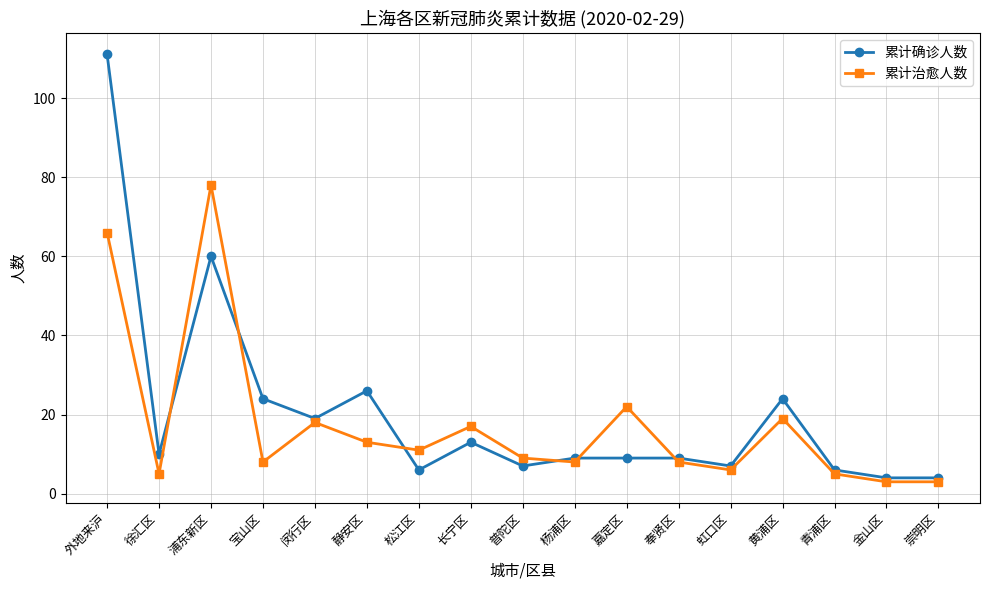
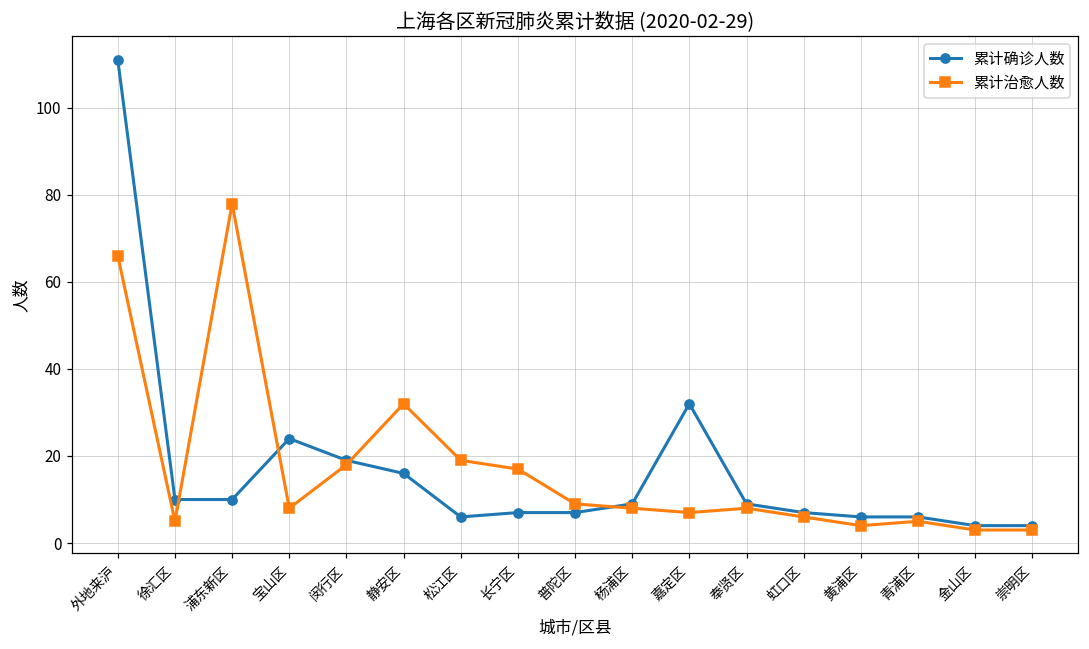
  {
    "累计确诊人数": {
      "外地来沪": 111,
      "徐汇区": 10,
-     "浦东新区": 60,
+     "浦东新区": 10,
      "宝山区": 24,
      "闵行区": 19,
-     "静安区": 26,
+     "静安区": 16,
      "松江区": 6,
-     "长宁区": 13,
+     "长宁区": 7,
      "普陀区": 7,
      "杨浦区": 9,
-     "嘉定区": 9,
+     "嘉定区": 32,
      "奉贤区": 9,
      "虹口区": 7,
-     "黄浦区": 24,
+     "黄浦区": 6,
      "青浦区": 6,
      "金山区": 4,
      "崇明区": 4
    },
    "累计治愈人数": {
      "外地来沪": 66,
      "徐汇区": 5,
      "浦东新区": 78,
      "宝山区": 8,
      "闵行区": 18,
-     "静安区": 13,
-     "松江区": 11,
+     "静安区": 32,
+     "松江区": 19,
      "长宁区": 17,
      "普陀区": 9,
      "杨浦区": 8,
-     "嘉定区": 22,
+     "嘉定区": 7,
      "奉贤区": 8,
      "虹口区": 6,
-     "黄浦区": 19,
+     "黄浦区": 4,
      "青浦区": 5,
      "金山区": 3,
      "崇明区": 3
    }
  }
